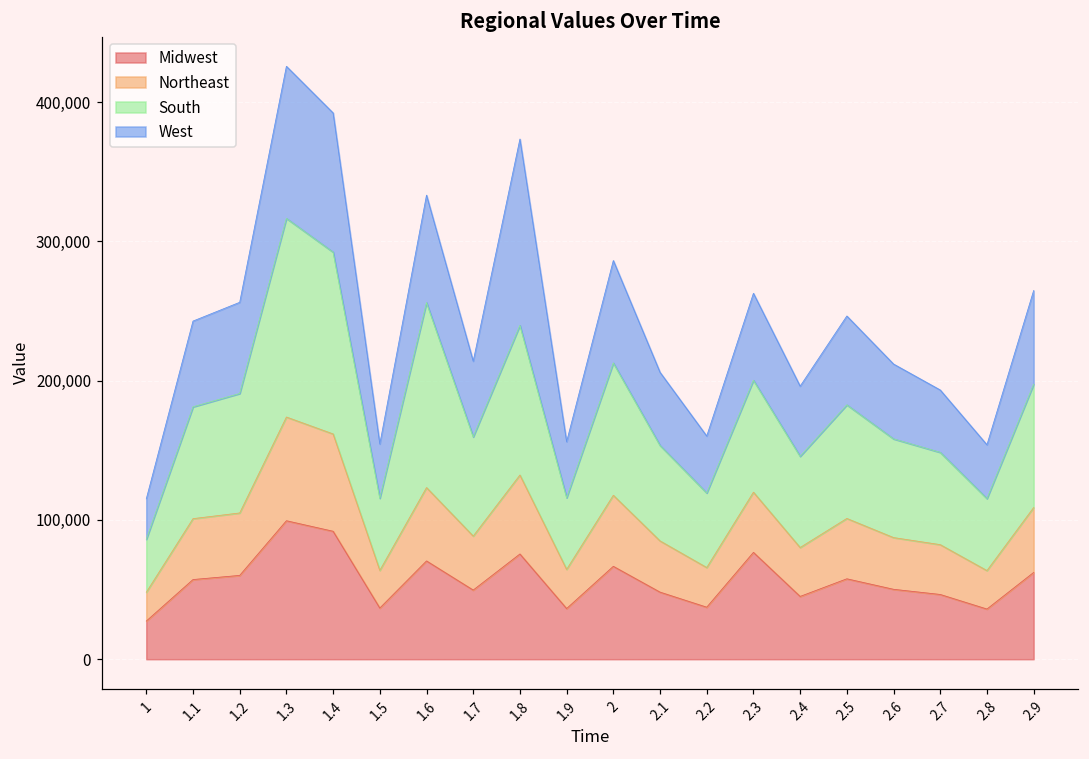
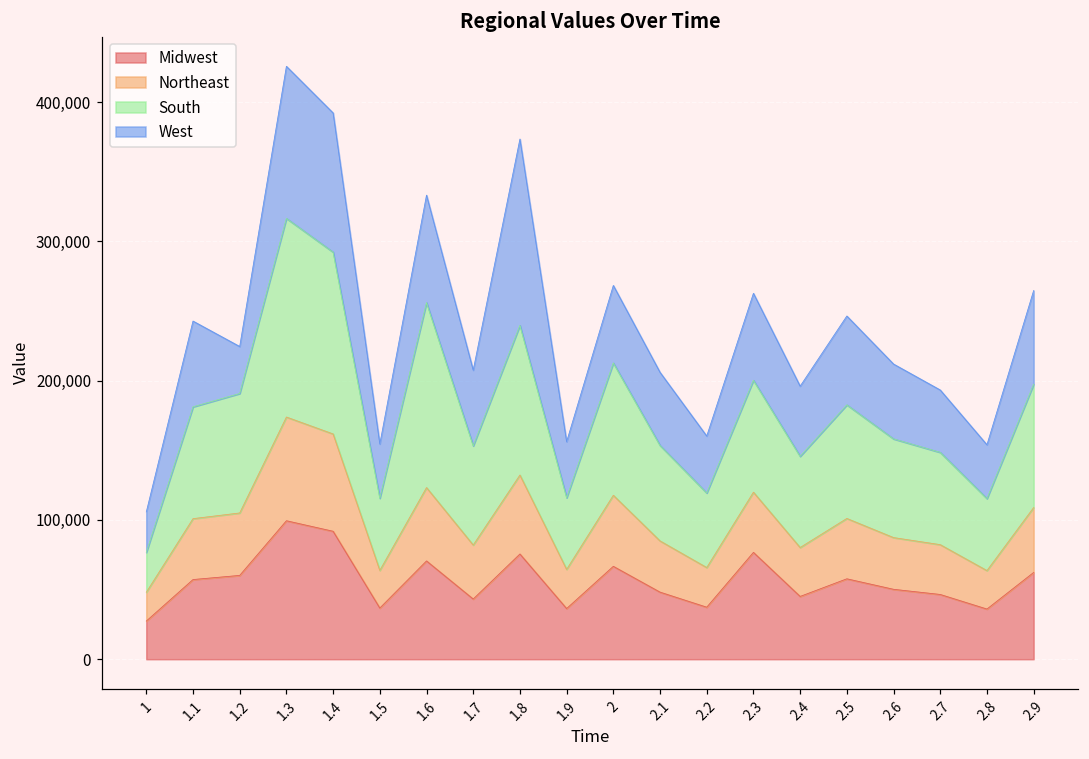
  {
    "Midwest": {
      "1": "27,000",
      "1.1": "57,000",
      "1.2": "60,000",
      "1.3": "99,000",
      "1.4": "92,000",
      "1.5": "37,000",
      "1.6": "71,000",
-     "1.7": "50,000",
+     "1.7": "43,000",
      "1.8": "76,000",
      "1.9": "36,000",
      "2": "67,000",
      "2.1": "48,000",
      "2.2": "37,000",
      "2.3": "77,000",
      "2.4": "45,000",
      "2.5": "58,000",
      "2.6": "50,000",
      "2.7": "46,000",
      "2.8": "36,000",
      "2.9": "62,000"
    },
    "Northeast": {
      "1": "21,000",
      "1.1": "44,000",
      "1.2": "45,000",
      "1.3": "74,000",
      "1.4": "70,000",
      "1.5": "27,000",
      "1.6": "53,000",
      "1.7": "39,000",
      "1.8": "57,000",
      "1.9": "28,000",
      "2": "51,000",
      "2.1": "37,000",
      "2.2": "28,000",
      "2.3": "43,000",
      "2.4": "35,000",
      "2.5": "43,000",
      "2.6": "37,000",
      "2.7": "36,000",
      "2.8": "28,000",
      "2.9": "47,000"
    },
    "South": {
-     "1": "38,000",
+     "1": "29,000",
      "1.1": "80,000",
      "1.2": "86,000",
      "1.3": "143,000",
      "1.4": "131,000",
      "1.5": "52,000",
      "1.6": "133,000",
      "1.7": "71,000",
      "1.8": "107,000",
      "1.9": "51,000",
      "2": "95,000",
      "2.1": "69,000",
      "2.2": "54,000",
      "2.3": "80,000",
      "2.4": "65,000",
      "2.5": "82,000",
      "2.6": "71,000",
      "2.7": "66,000",
      "2.8": "52,000",
      "2.9": "89,000"
    },
    "West": {
      "1": "29,000",
      "1.1": "62,000",
-     "1.2": "65,000",
+     "1.2": "34,000",
      "1.3": "109,000",
      "1.4": "100,000",
      "1.5": "39,000",
      "1.6": "77,000",
      "1.7": "54,000",
      "1.8": "134,000",
      "1.9": "40,000",
-     "2": "74,000",
+     "2": "56,000",
      "2.1": "53,000",
      "2.2": "41,000",
      "2.3": "62,000",
      "2.4": "50,000",
      "2.5": "64,000",
      "2.6": "54,000",
      "2.7": "45,000",
      "2.8": "39,000",
      "2.9": "67,000"
    }
  }
